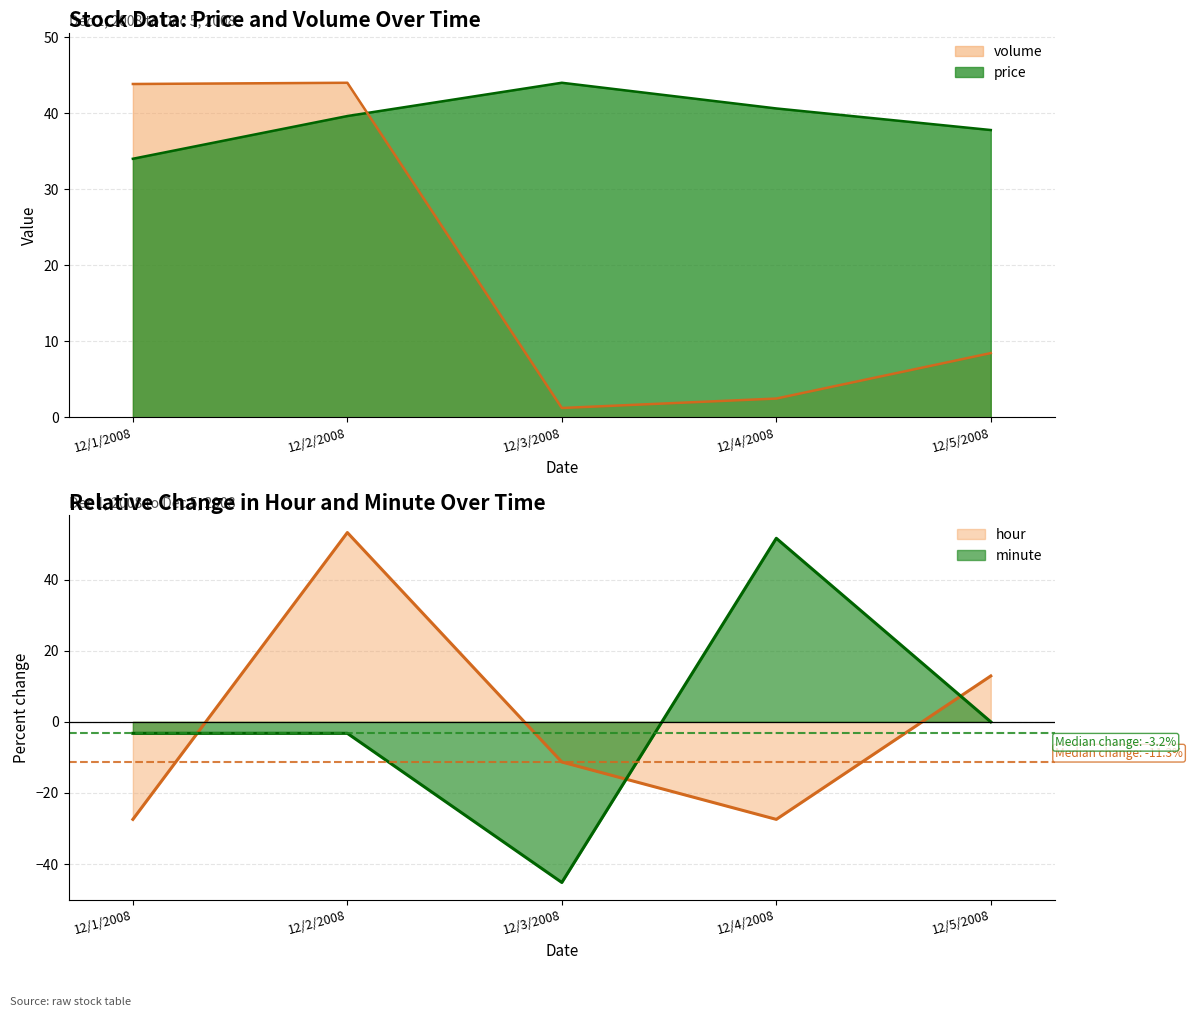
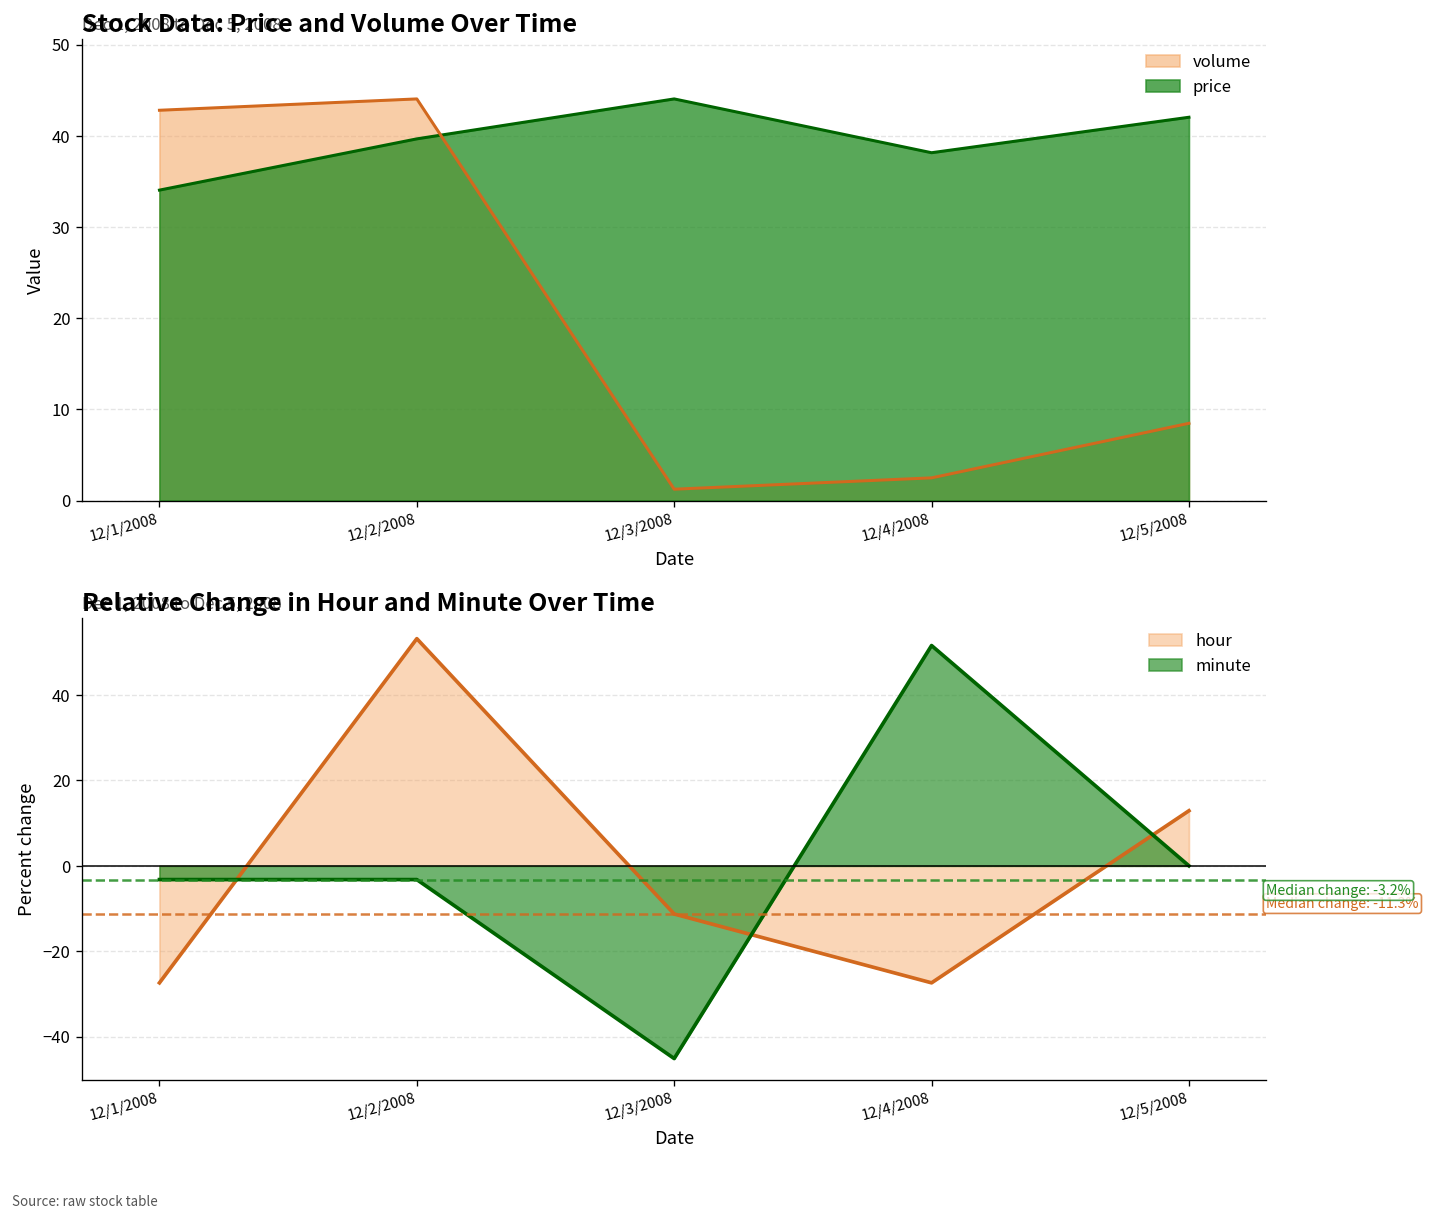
  {
    "Stock Data: Price and Volume Over Time": {
      "volume": {
-       "12/1/2008": 44,
+       "12/1/2008": 43,
        "12/2/2008": 44,
        "12/3/2008": 1,
        "12/4/2008": 2,
        "12/5/2008": 8
      },
      "price": {
        "12/1/2008": 34,
        "12/2/2008": 40,
        "12/3/2008": 44,
-       "12/4/2008": 41,
-       "12/5/2008": 38
+       "12/4/2008": 38,
+       "12/5/2008": 42
      }
    }
  }
